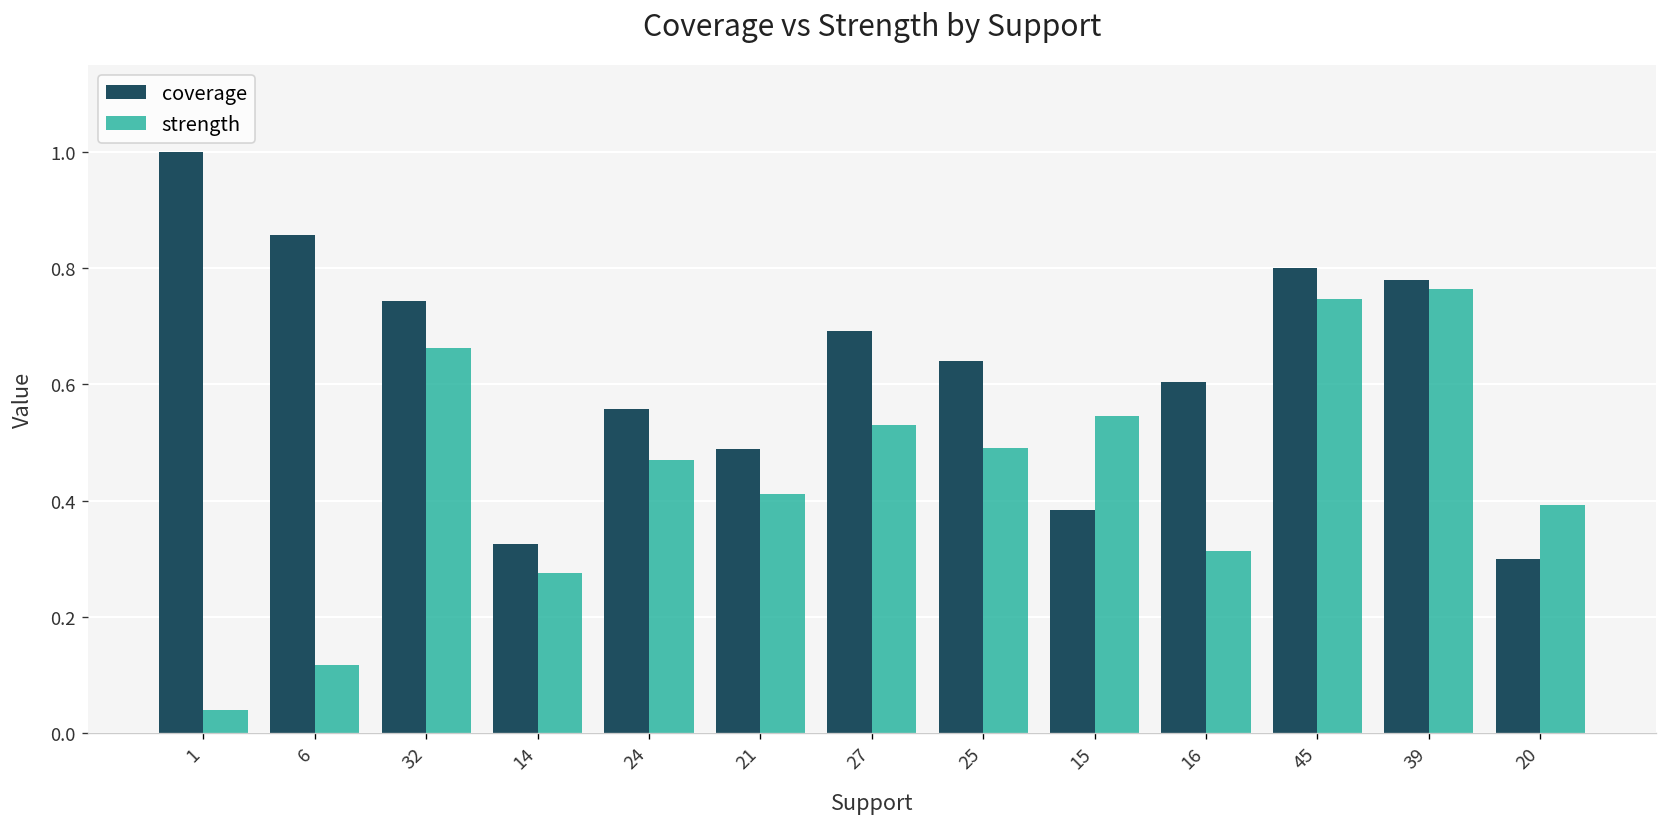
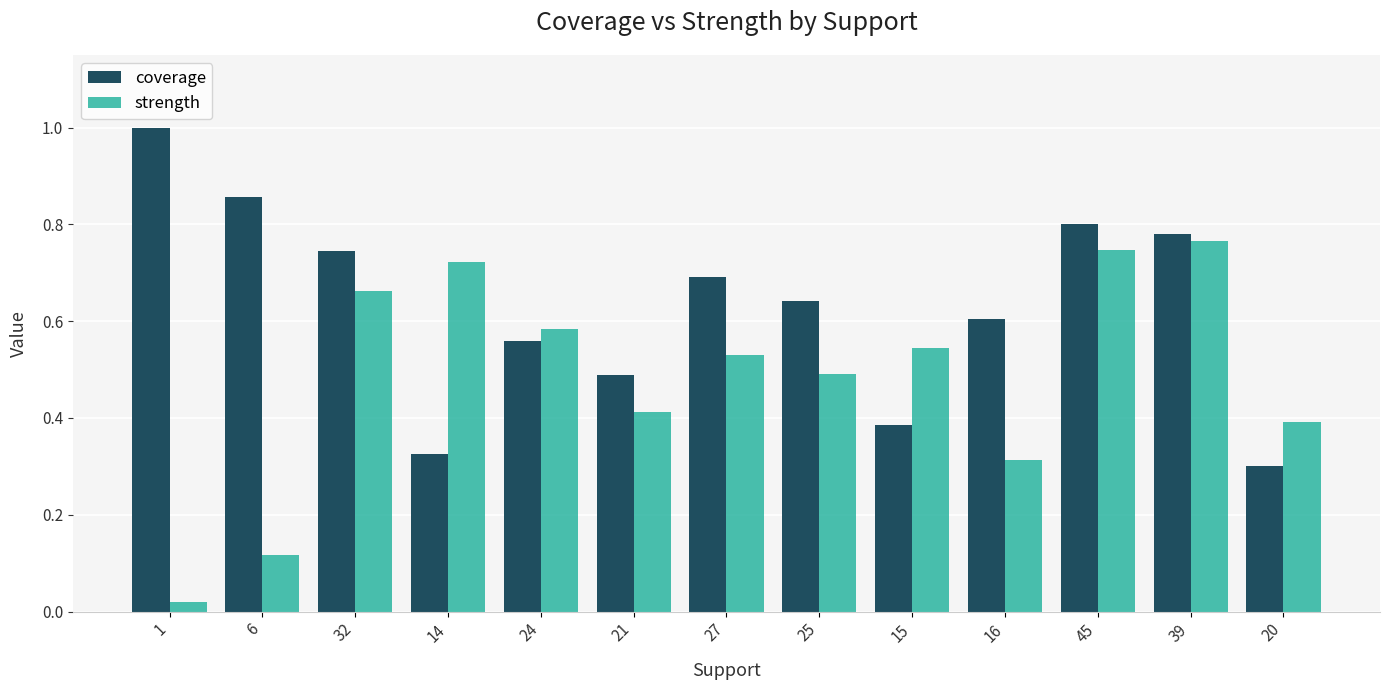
  {
    "coverage": {
      "1": 1.00,
      "6": 0.86,
      "32": 0.74,
      "14": 0.33,
      "24": 0.56,
      "21": 0.49,
      "27": 0.69,
      "25": 0.64,
      "15": 0.38,
      "16": 0.60,
      "45": 0.80,
      "39": 0.78,
      "20": 0.30
    },
    "strength": {
-     "1": 0.04,
+     "1": 0.02,
      "6": 0.12,
      "32": 0.66,
-     "14": 0.27,
-     "24": 0.47,
+     "14": 0.72,
+     "24": 0.58,
      "21": 0.41,
      "27": 0.53,
      "25": 0.49,
      "15": 0.55,
      "16": 0.31,
      "45": 0.75,
      "39": 0.76,
      "20": 0.39
    }
  }
